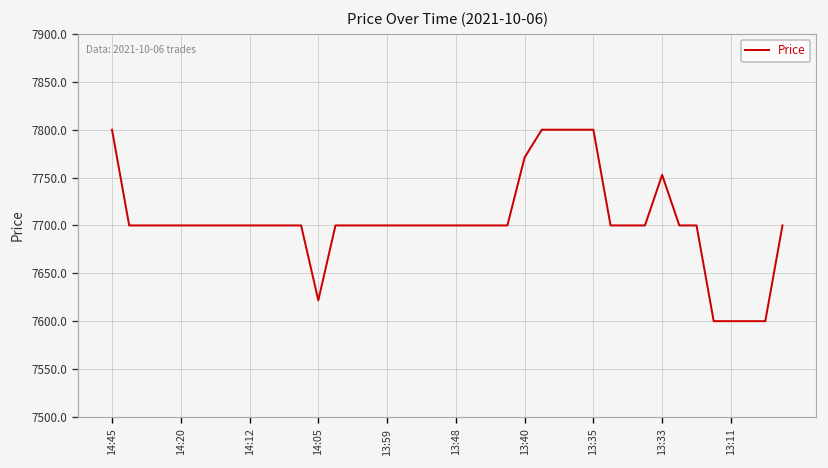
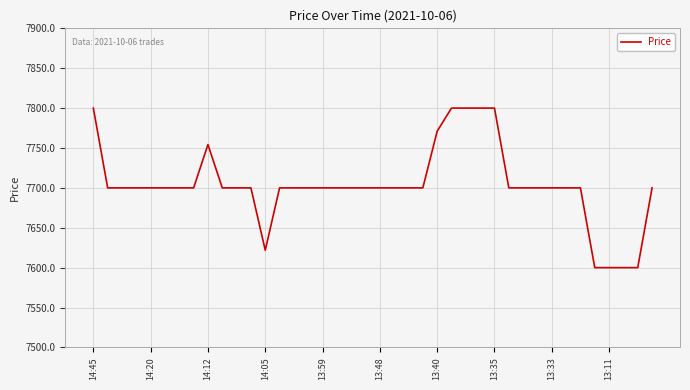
  {
    "14:45": 7800,
-   "14:12": 7700,
+   "14:12": 7750,
    "14:05": 7620,
    "13:48": 7700,
    "13:40": 7770,
-   "13:33": 7750,
+   "13:33": 7700,
    "13:11": 7600
  }
